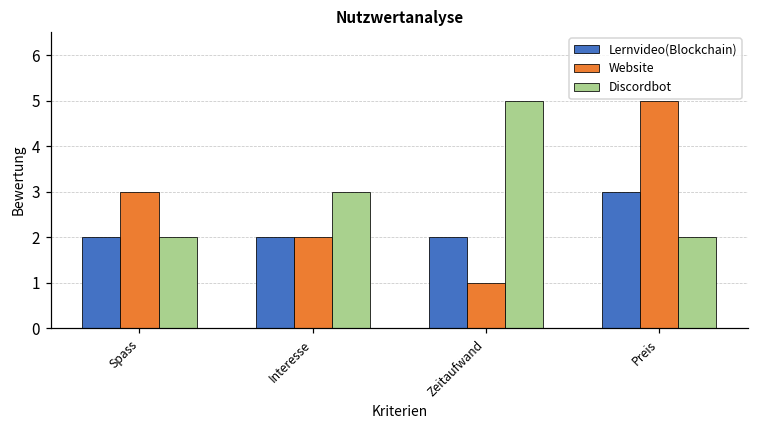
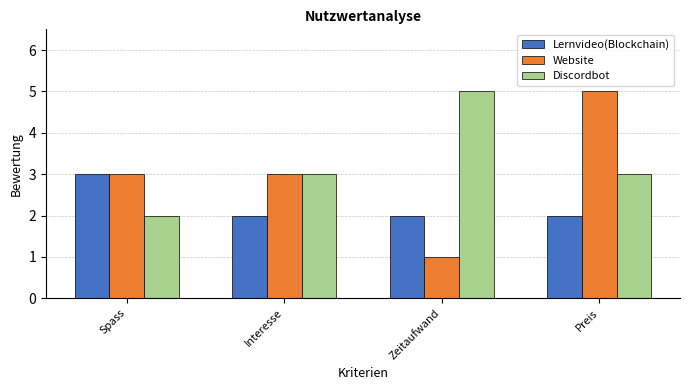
  {
    "Lernvideo(Blockchain)": {
-     "Spass": 2,
+     "Spass": 3,
      "Interesse": 2,
      "Zeitaufwand": 2,
-     "Preis": 3
+     "Preis": 2
    },
    "Website": {
      "Spass": 3,
-     "Interesse": 2,
+     "Interesse": 3,
      "Zeitaufwand": 1,
      "Preis": 5
    },
    "Discordbot": {
      "Spass": 2,
      "Interesse": 3,
      "Zeitaufwand": 5,
-     "Preis": 2
+     "Preis": 3
    }
  }
